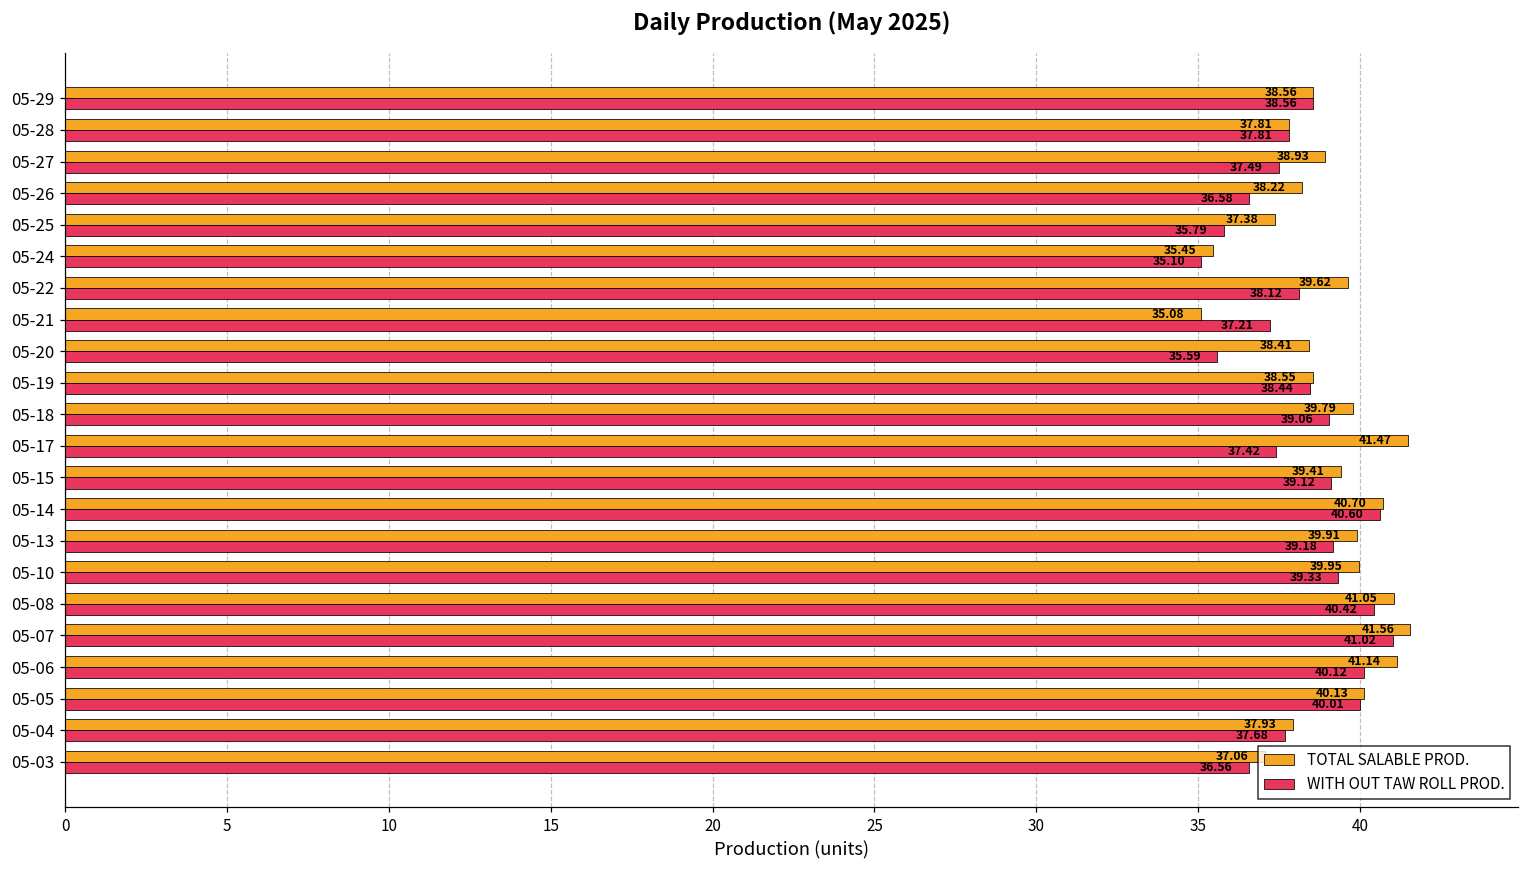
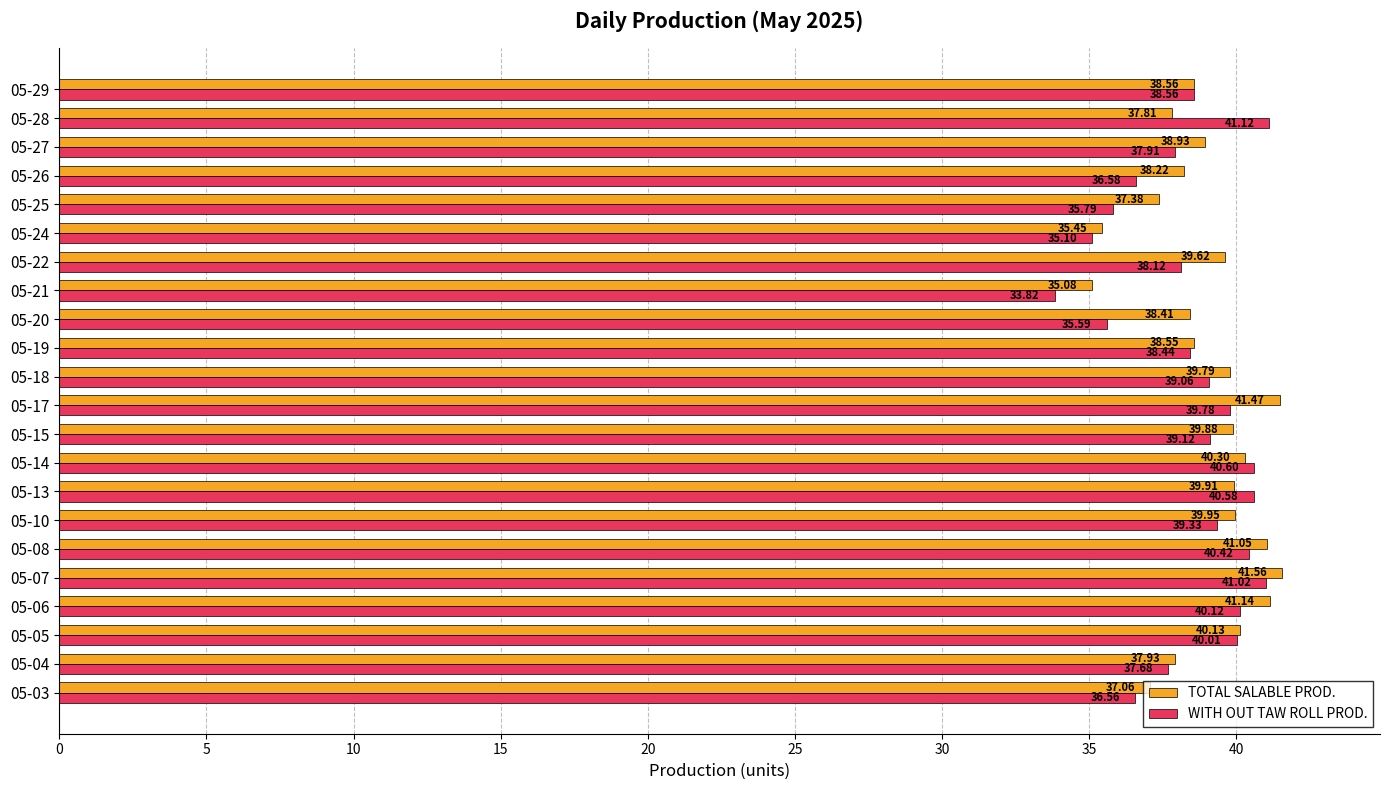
  {
    "TOTAL SALABLE PROD.": {
      "05-27": 38.93,
      "05-26": 38.22,
      "05-25": 37.38,
      "05-24": 35.45,
      "05-22": 39.62,
      "05-21": 35.08,
      "05-20": 38.41,
      "05-18": 39.79,
      "05-17": 41.47,
-     "05-15": 39.41,
-     "05-14": 40.70,
+     "05-15": 39.88,
+     "05-14": 40.30,
      "05-13": 39.91,
      "05-10": 39.95,
      "05-08": 41.05,
      "05-07": 41.56,
      "05-06": 41.14
    },
    "WITH OUT TAW ROLL PROD.": {
-     "05-28": 37.81,
-     "05-27": 37.49,
+     "05-28": 41.12,
+     "05-27": 37.91,
      "05-26": 36.58,
      "05-25": 35.79,
      "05-24": 35.10,
      "05-22": 38.12,
-     "05-21": 37.21,
+     "05-21": 33.82,
      "05-20": 35.59,
      "05-18": 39.06,
-     "05-17": 37.42,
-     "05-13": 39.18,
+     "05-17": 39.78,
+     "05-13": 40.58,
      "05-10": 39.33,
      "05-08": 40.42,
      "05-07": 41.02,
      "05-06": 40.12,
      "05-03": 36.56
    }
  }
